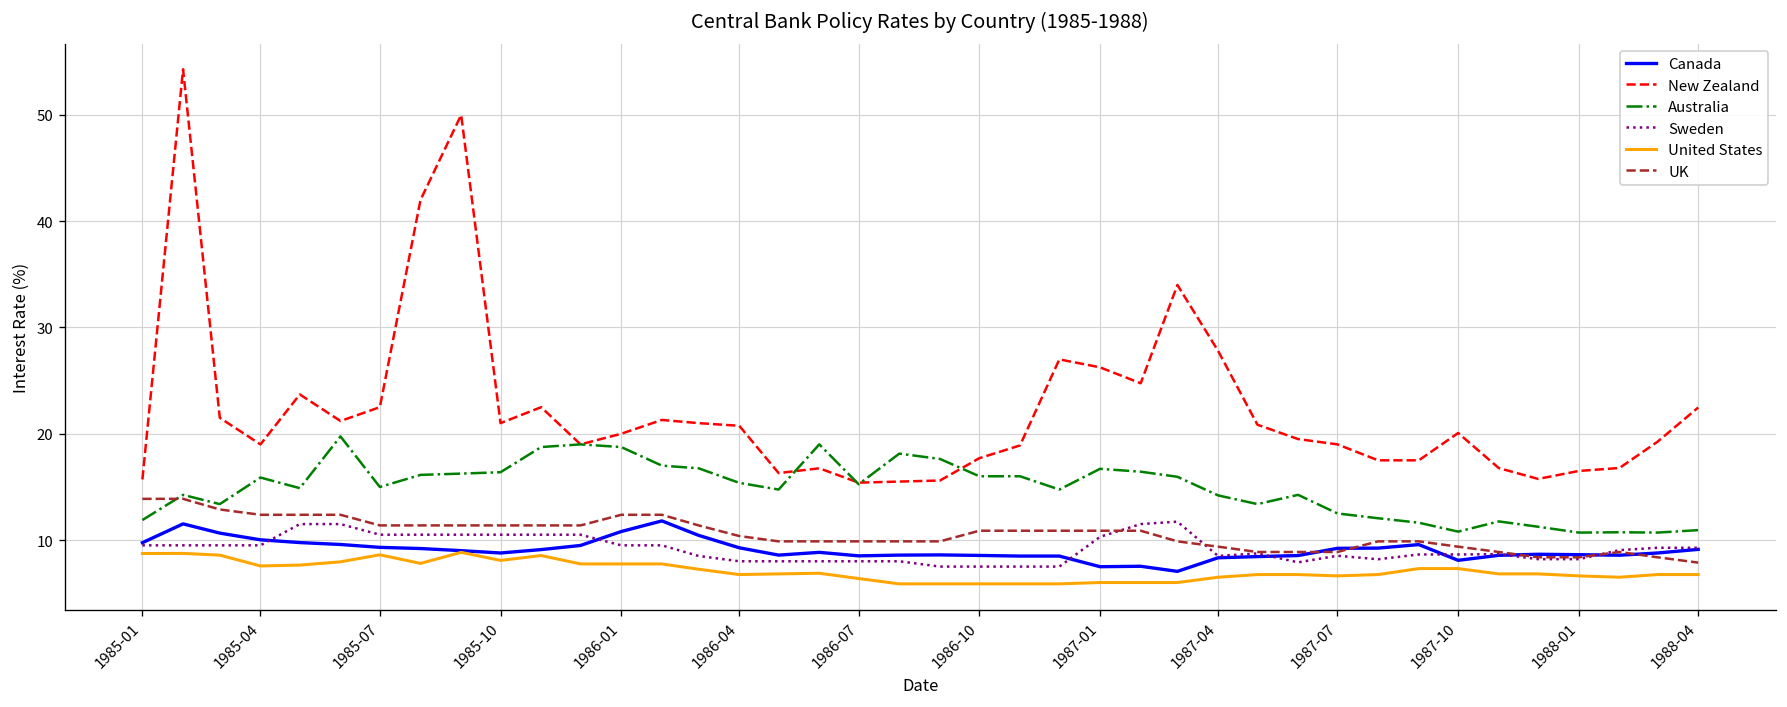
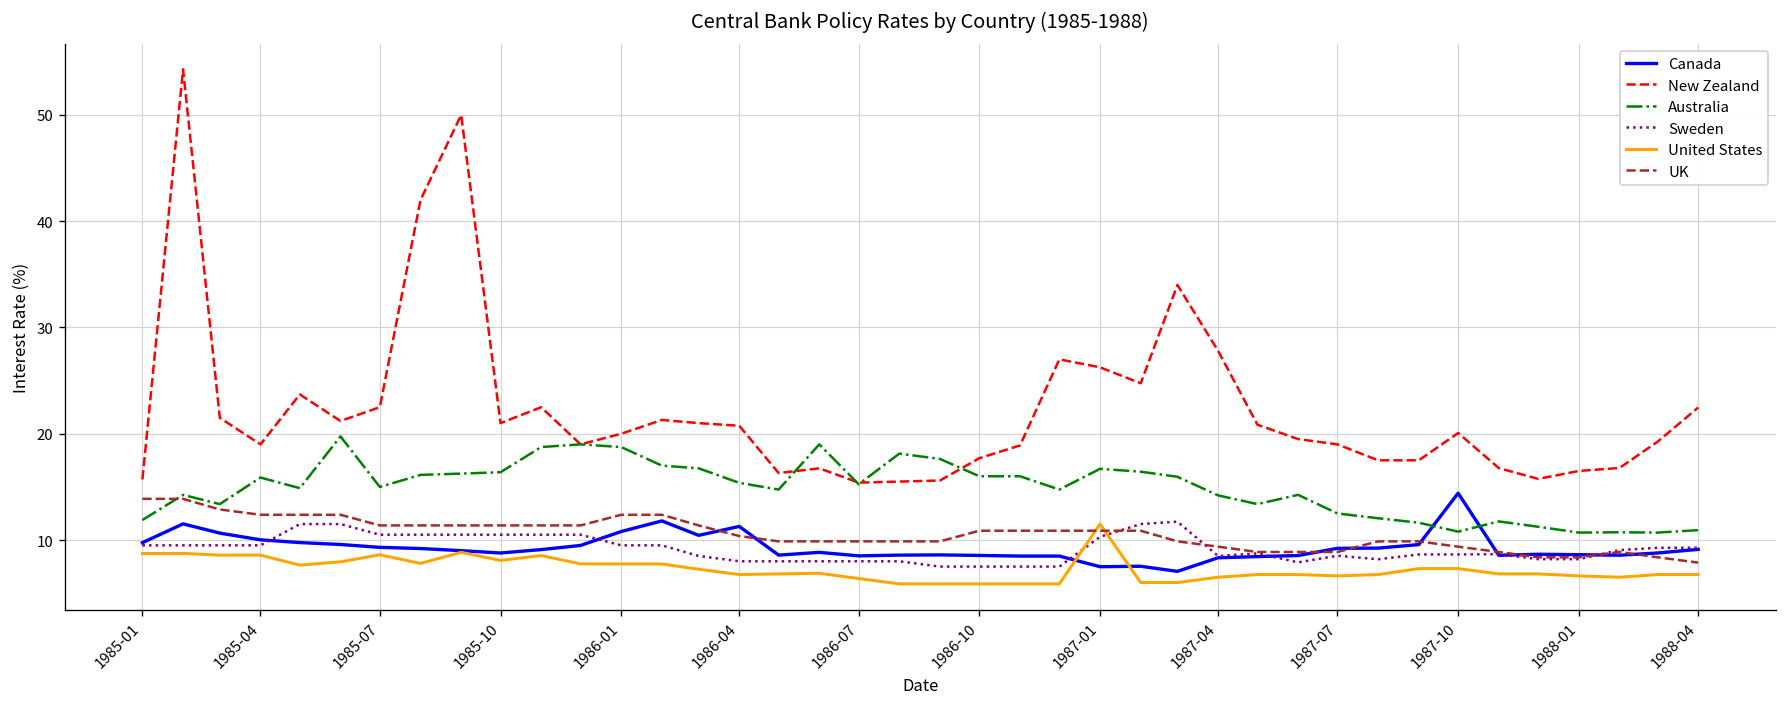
  {
    "Canada": {
      "1985-04": 10,
      "1985-07": 9,
      "1985-10": 9,
      "1986-01": 11,
-     "1986-04": 9,
+     "1986-04": 11,
      "1986-07": 9,
      "1986-10": 9,
      "1987-01": 7,
      "1987-07": 9,
-     "1987-10": 8
+     "1987-10": 14
    },
    "New Zealand": {
      "1985-01": 16,
      "1985-04": 19,
      "1985-07": 23,
      "1985-10": 21,
      "1986-01": 20,
      "1986-04": 21,
      "1986-10": 18,
      "1987-01": 26,
      "1987-04": 28,
      "1987-07": 19,
      "1987-10": 20,
      "1988-01": 17,
      "1988-04": 22
    },
    "Australia": {
      "1985-01": 12,
      "1985-04": 16,
      "1985-07": 15,
      "1985-10": 16,
      "1986-01": 19,
      "1986-04": 15,
      "1986-10": 16,
      "1987-01": 17,
      "1987-04": 14,
      "1987-07": 13,
      "1987-10": 11,
      "1988-01": 11,
      "1988-04": 11
    },
    "Sweden": {
      "1985-04": 10,
      "1985-07": 11,
      "1985-10": 11,
      "1986-01": 10,
      "1986-04": 8,
      "1986-07": 8,
      "1986-10": 8,
      "1987-01": 10,
      "1987-07": 9,
      "1987-10": 9
    },
    "United States": {
      "1985-01": 9,
-     "1985-04": 8,
+     "1985-04": 9,
      "1985-07": 9,
      "1985-10": 8,
      "1986-01": 8,
      "1986-04": 7,
      "1986-07": 6,
      "1986-10": 6,
-     "1987-01": 6,
+     "1987-01": 12,
      "1987-04": 7,
      "1987-07": 7,
      "1987-10": 7,
      "1988-01": 7,
      "1988-04": 7
    },
    "UK": {
      "1985-01": 14,
      "1985-04": 12,
      "1985-07": 11,
      "1985-10": 11,
      "1986-01": 12,
      "1986-04": 10,
      "1986-07": 10,
      "1986-10": 11,
      "1987-01": 11,
      "1987-04": 9,
      "1987-07": 9,
      "1987-10": 9,
      "1988-04": 8
    }
  }
